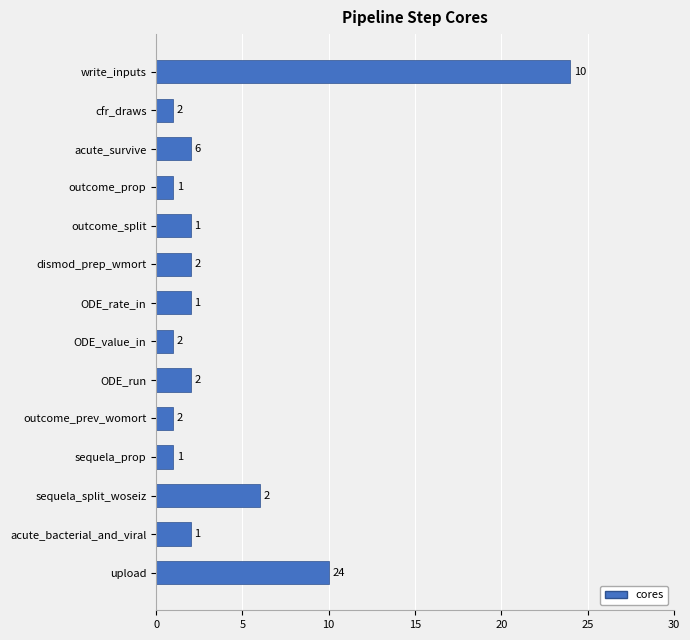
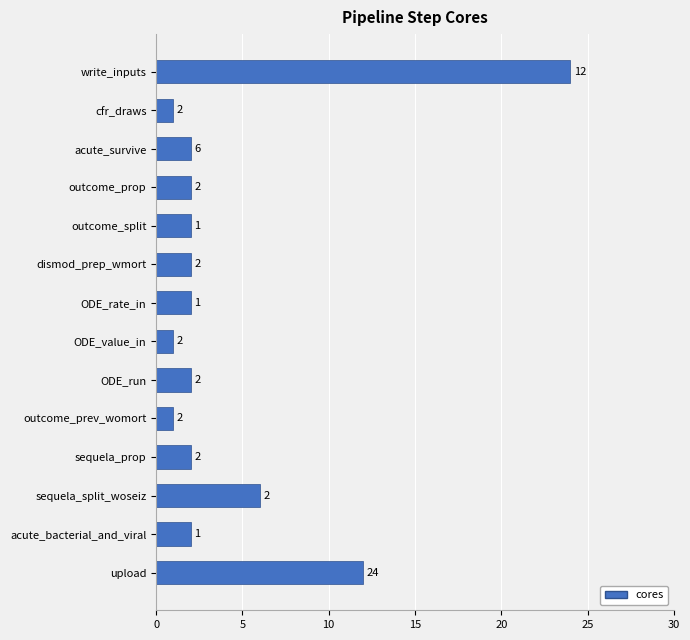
  {
-   "outcome_prop": 1,
+   "outcome_prop": 2,
    "dismod_prep_wmort": 2,
    "ODE_run": 2,
-   "sequela_prop": 1,
-   "upload": 10
+   "sequela_prop": 2,
+   "upload": 12
  }
